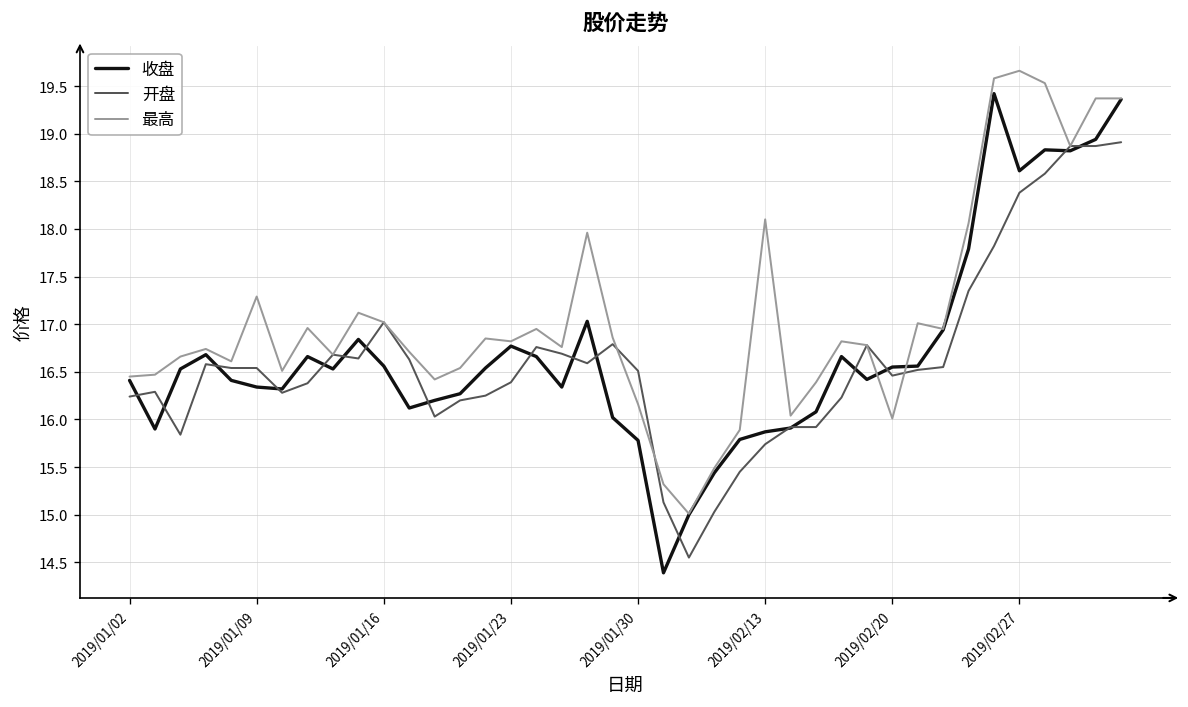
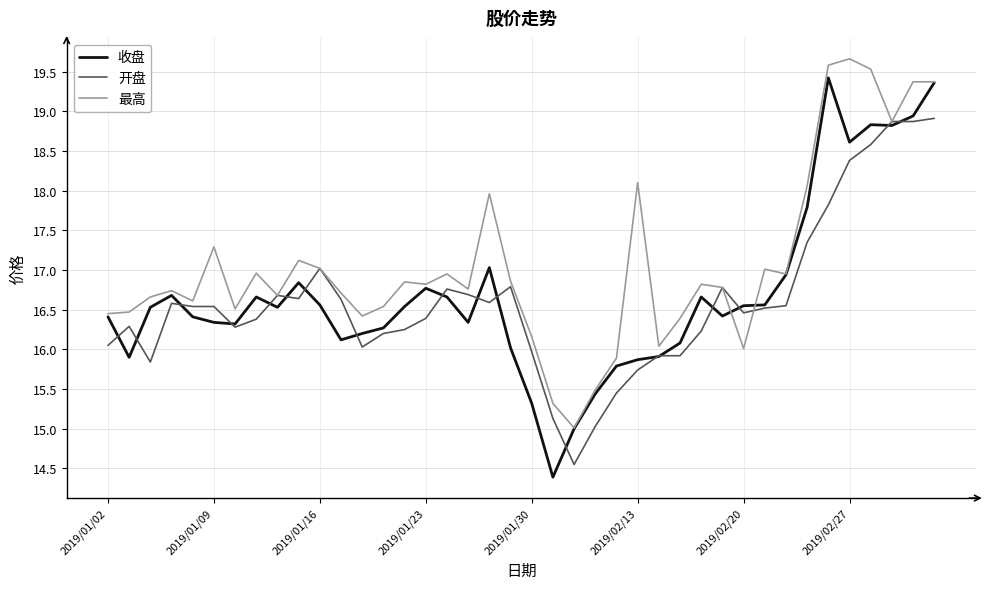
  {
    "收盘": {
      "2019/01/02": 16.4,
      "2019/01/09": 16.3,
      "2019/01/16": 16.6,
      "2019/01/23": 16.8,
-     "2019/01/30": 15.8,
+     "2019/01/30": 15.3,
      "2019/02/13": 15.9,
      "2019/02/20": 16.6,
      "2019/02/27": 18.6
    },
    "开盘": {
-     "2019/01/02": 16.2,
+     "2019/01/02": 16.1,
      "2019/01/09": 16.5,
      "2019/01/23": 16.4,
-     "2019/01/30": 16.5,
+     "2019/01/30": 16.0,
      "2019/02/13": 15.7,
      "2019/02/20": 16.5,
      "2019/02/27": 18.4
    },
    "最高": {
      "2019/01/02": 16.5,
      "2019/01/09": 17.3,
      "2019/01/23": 16.8,
      "2019/01/30": 16.2,
      "2019/02/13": 18.1,
      "2019/02/20": 16.0,
      "2019/02/27": 19.7
    }
  }
